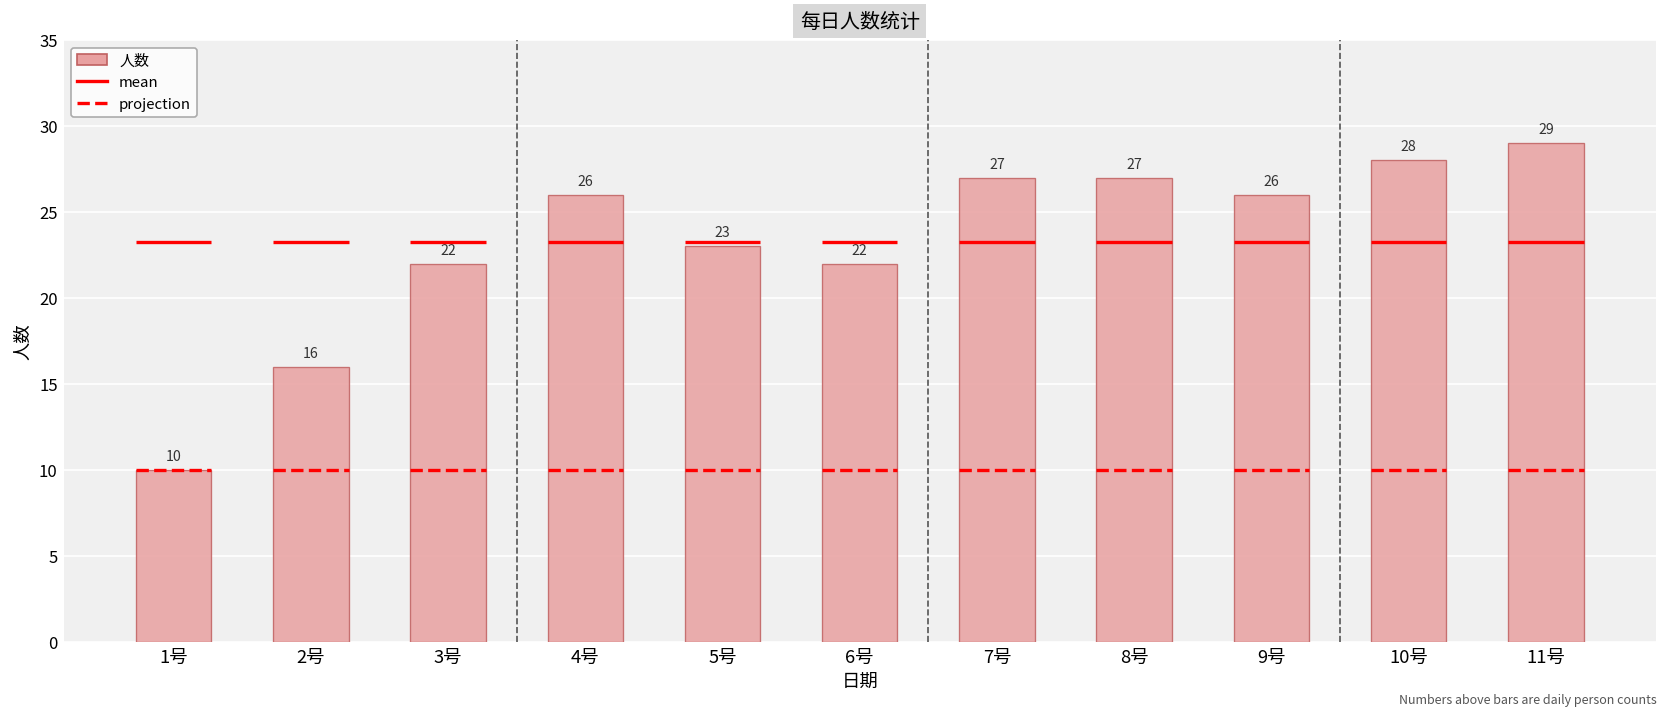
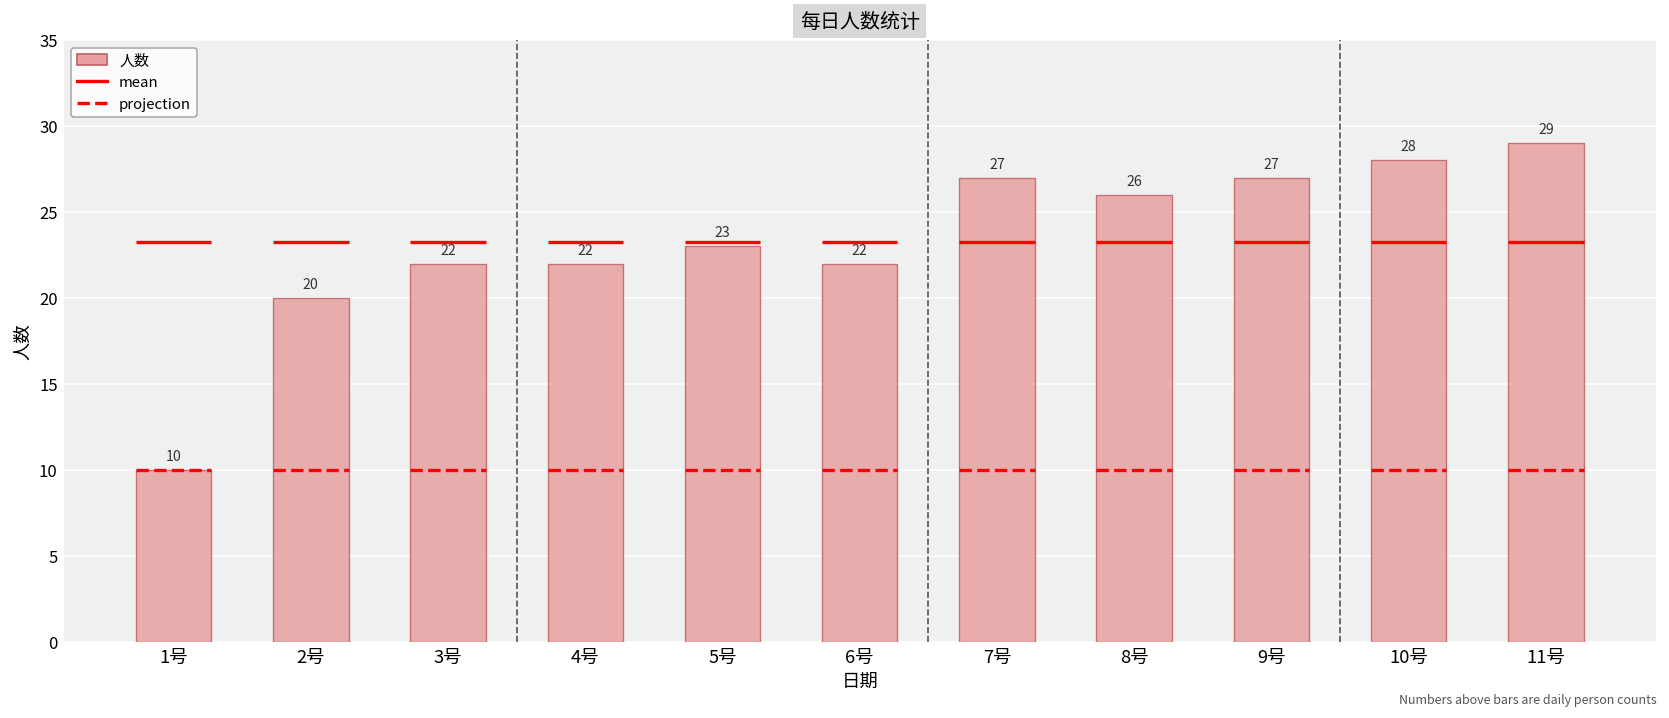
  {
    "1号": 10,
-   "2号": 16,
+   "2号": 20,
    "3号": 22,
-   "4号": 26,
+   "4号": 22,
    "5号": 23,
    "6号": 22,
    "7号": 27,
-   "8号": 27,
-   "9号": 26,
+   "8号": 26,
+   "9号": 27,
    "10号": 28,
    "11号": 29
  }
